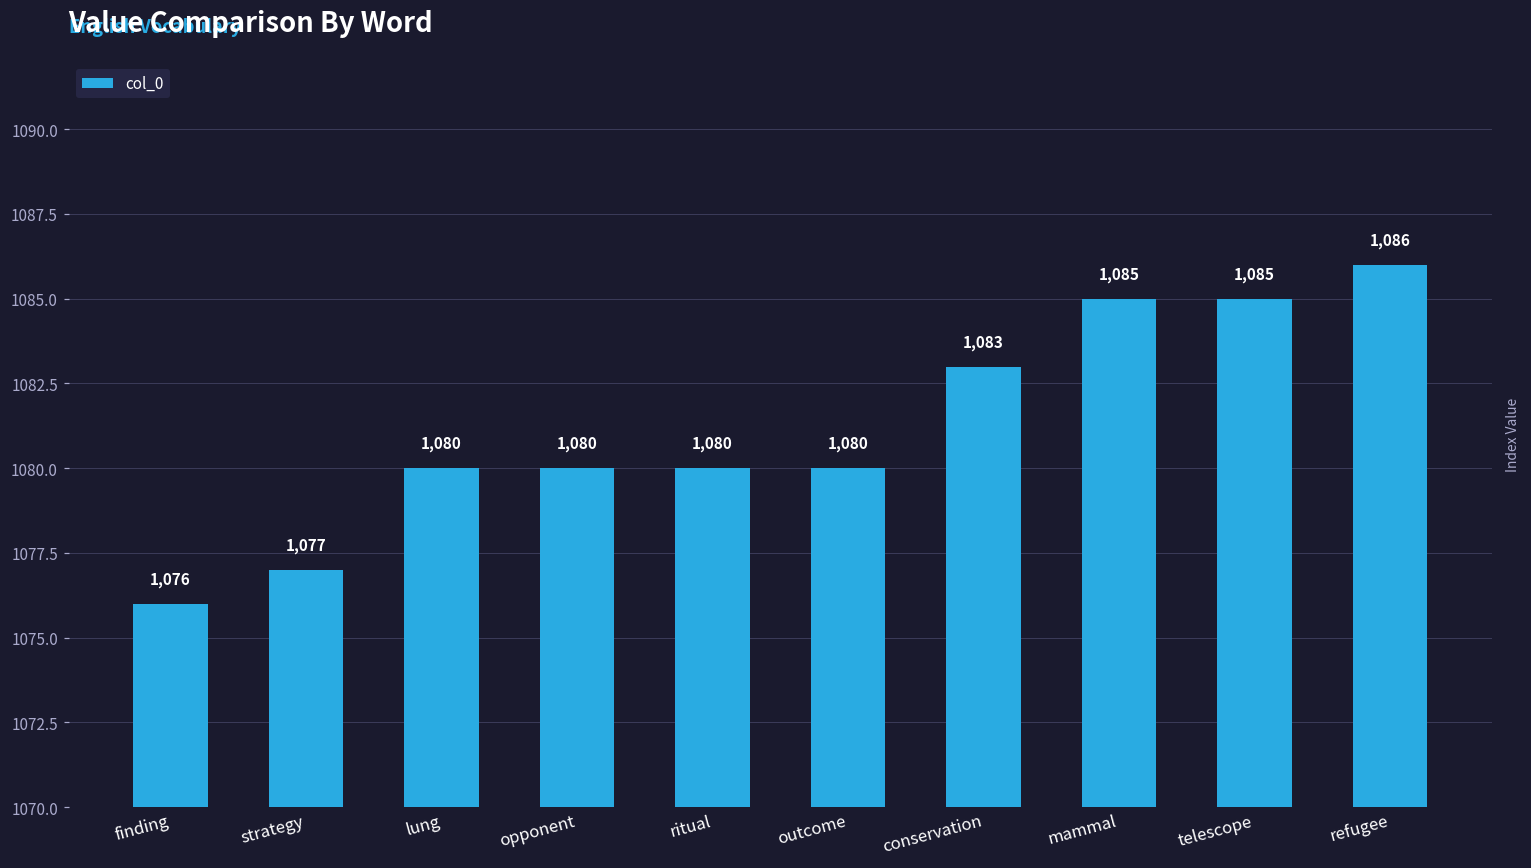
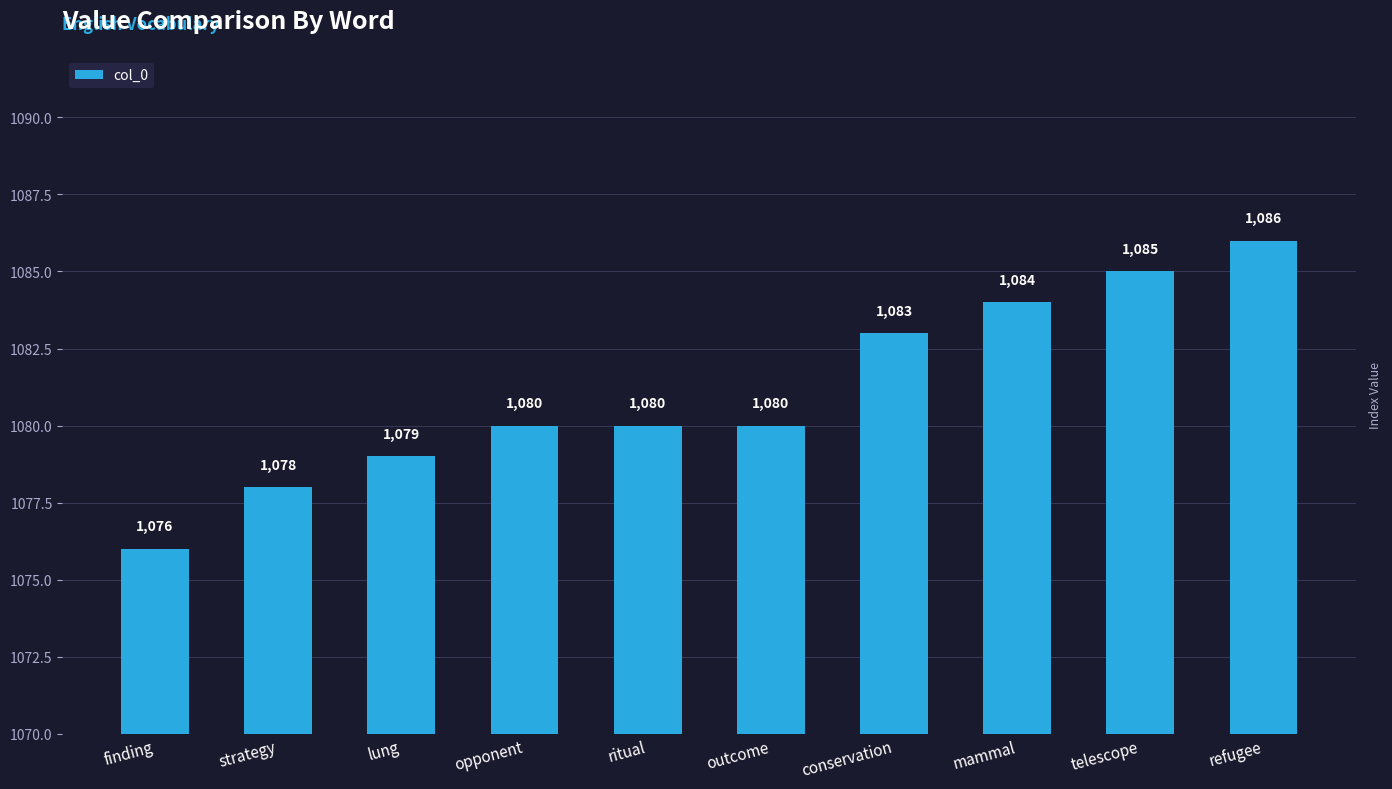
  {
    "finding": "1,076",
-   "strategy": "1,077",
-   "lung": "1,080",
+   "strategy": "1,078",
+   "lung": "1,079",
    "opponent": "1,080",
    "ritual": "1,080",
    "outcome": "1,080",
    "conservation": "1,083",
-   "mammal": "1,085",
+   "mammal": "1,084",
    "telescope": "1,085",
    "refugee": "1,086"
  }
